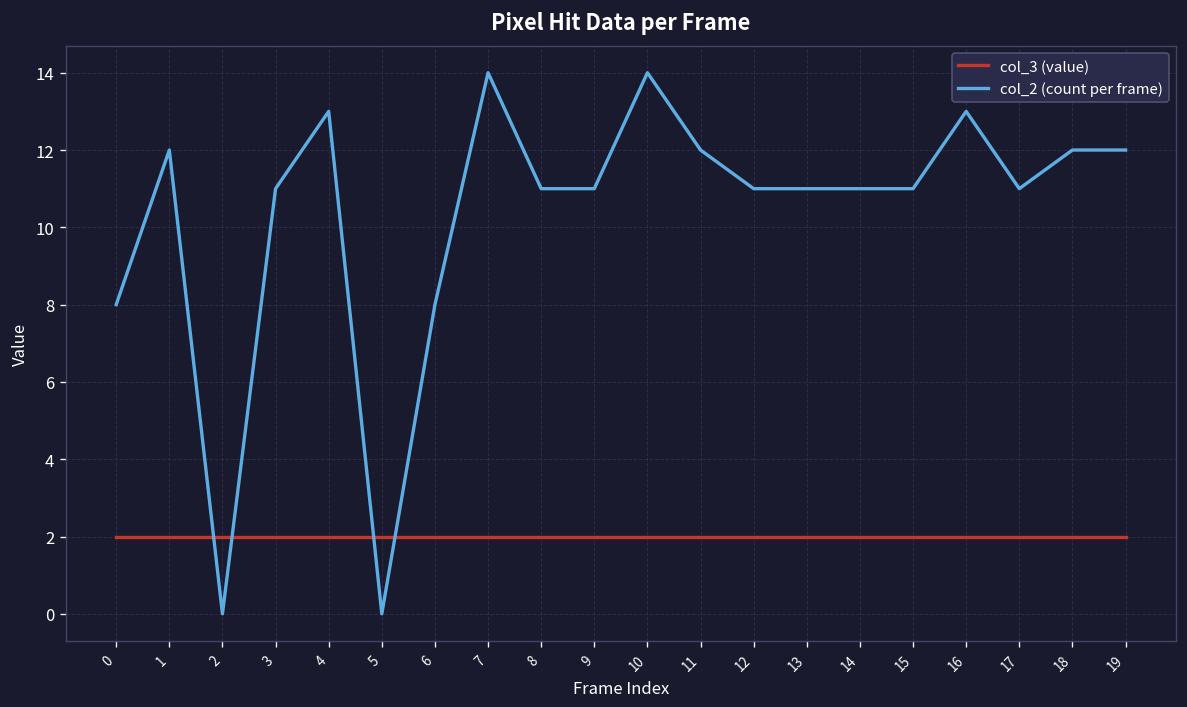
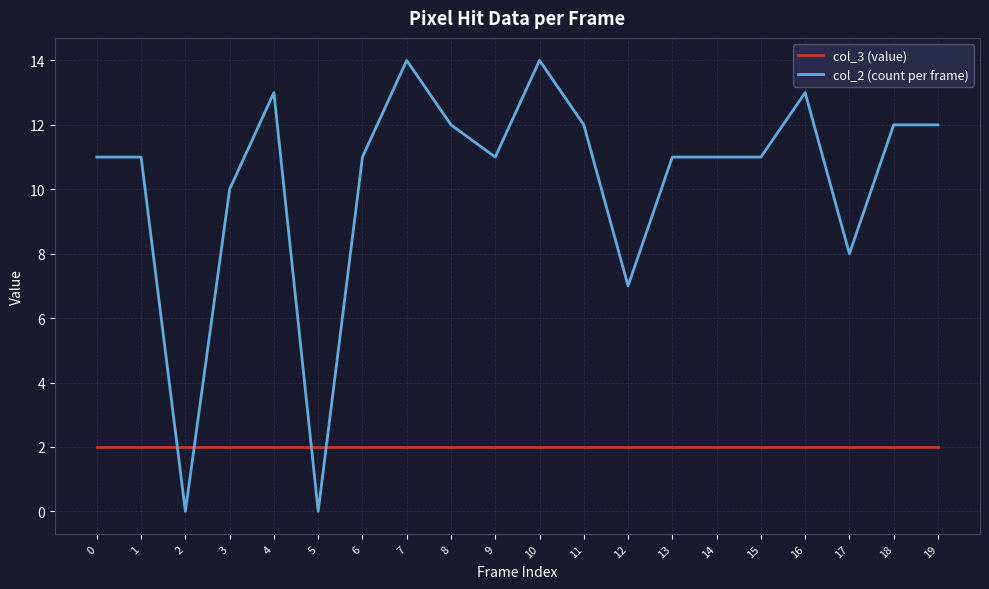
  {
    "col_3 (value)": {
      "0": 2,
      "1": 2,
      "2": 2,
      "3": 2,
      "4": 2,
      "5": 2,
      "6": 2,
      "7": 2,
      "8": 2,
      "9": 2,
      "10": 2,
      "11": 2,
      "12": 2,
      "13": 2,
      "14": 2,
      "15": 2,
      "16": 2,
      "17": 2,
      "18": 2,
      "19": 2
    },
    "col_2 (count per frame)": {
-     "0": 8,
-     "1": 12,
+     "0": 11,
+     "1": 11,
      "2": 0,
-     "3": 11,
+     "3": 10,
      "4": 13,
      "5": 0,
-     "6": 8,
+     "6": 11,
      "7": 14,
-     "8": 11,
+     "8": 12,
      "9": 11,
      "10": 14,
      "11": 12,
-     "12": 11,
+     "12": 7,
      "13": 11,
      "14": 11,
      "15": 11,
      "16": 13,
-     "17": 11,
+     "17": 8,
      "18": 12,
      "19": 12
    }
  }
